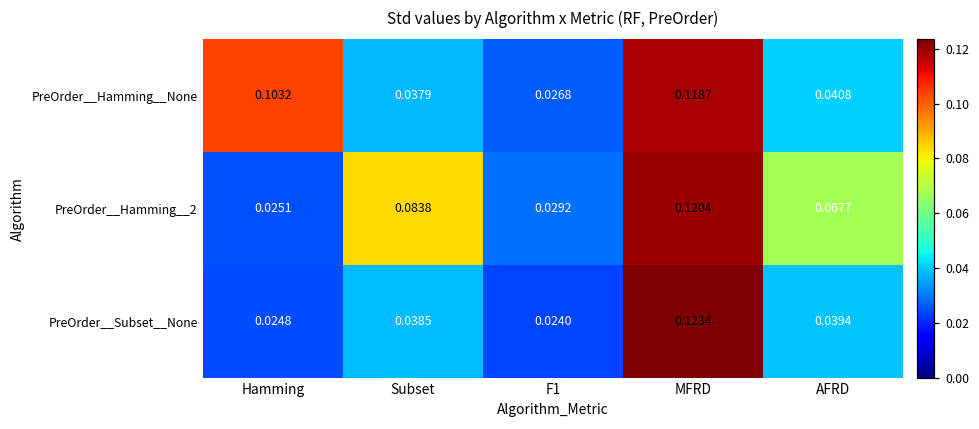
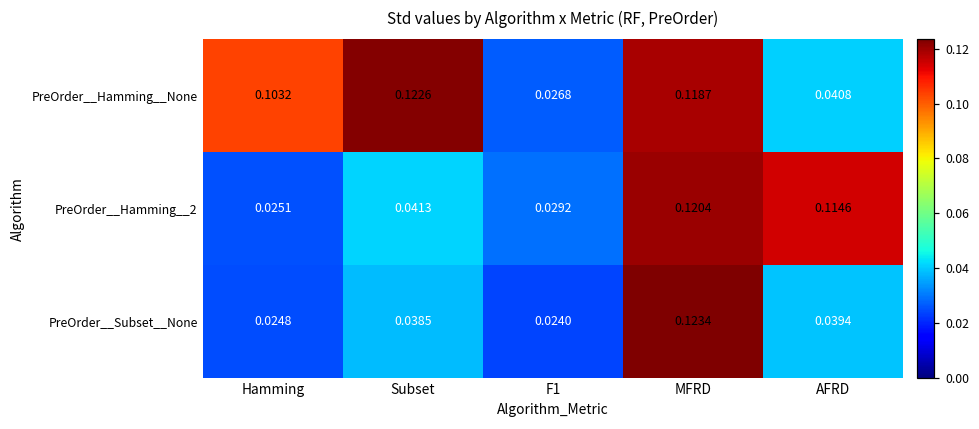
  {
    "PreOrder__Hamming__None": {
      "Hamming": 0.1032,
-     "Subset": 0.0379,
+     "Subset": 0.1226,
      "F1": 0.0268,
      "MFRD": 0.1187,
      "AFRD": 0.0408
    },
    "PreOrder__Hamming__2": {
      "Hamming": 0.0251,
-     "Subset": 0.0838,
+     "Subset": 0.0413,
      "F1": 0.0292,
      "MFRD": 0.1204,
-     "AFRD": 0.0677
+     "AFRD": 0.1146
    },
    "PreOrder__Subset__None": {
      "Hamming": 0.0248,
      "Subset": 0.0385,
      "F1": 0.0240,
      "MFRD": 0.1234,
      "AFRD": 0.0394
    }
  }
